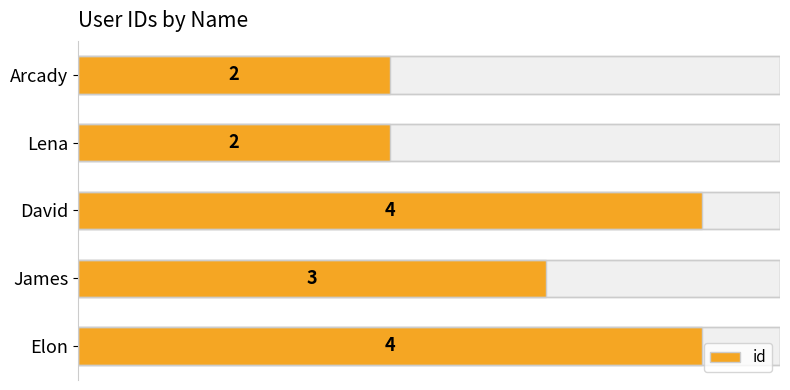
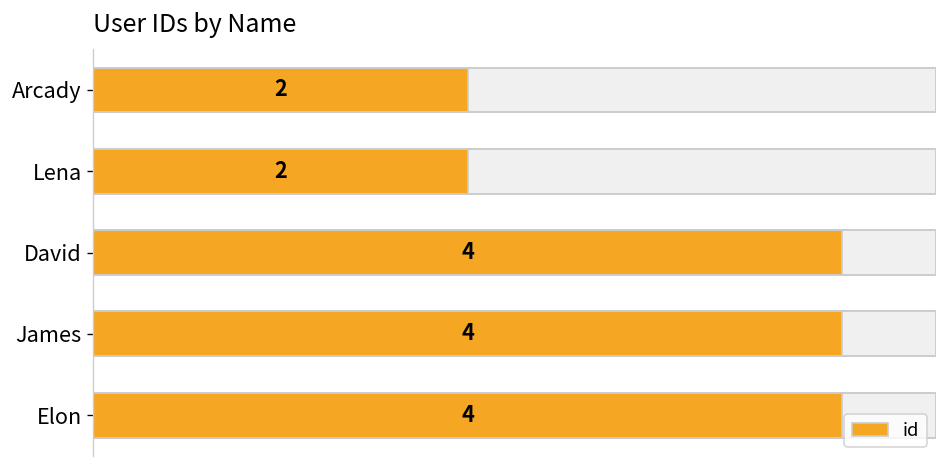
  {
    "id": {
-     "James": 3
+     "James": 4
    }
  }
